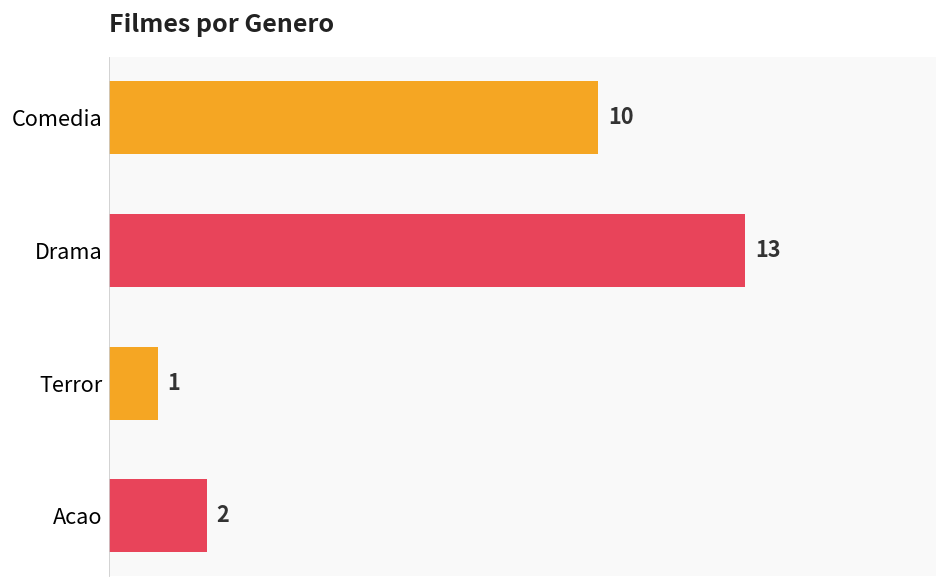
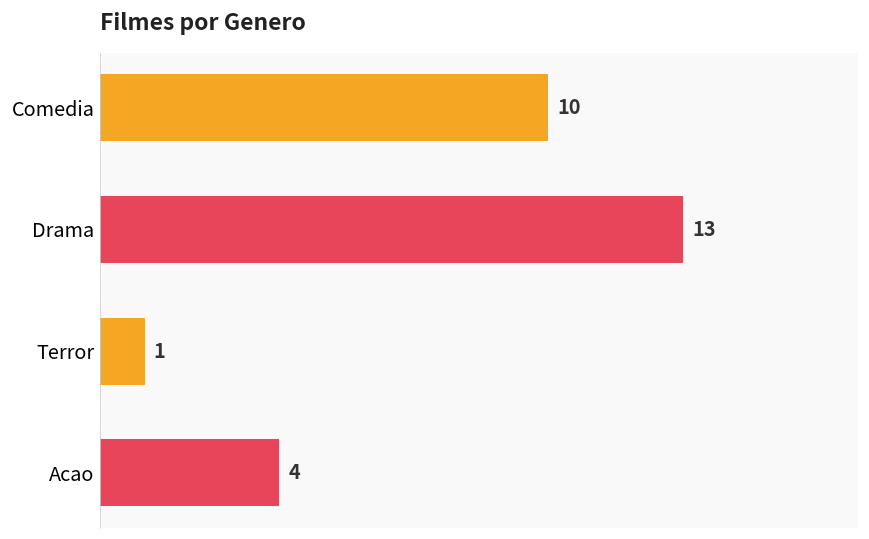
  {
    "Comedia": 10,
    "Drama": 13,
    "Terror": 1,
-   "Acao": 2
+   "Acao": 4
  }
